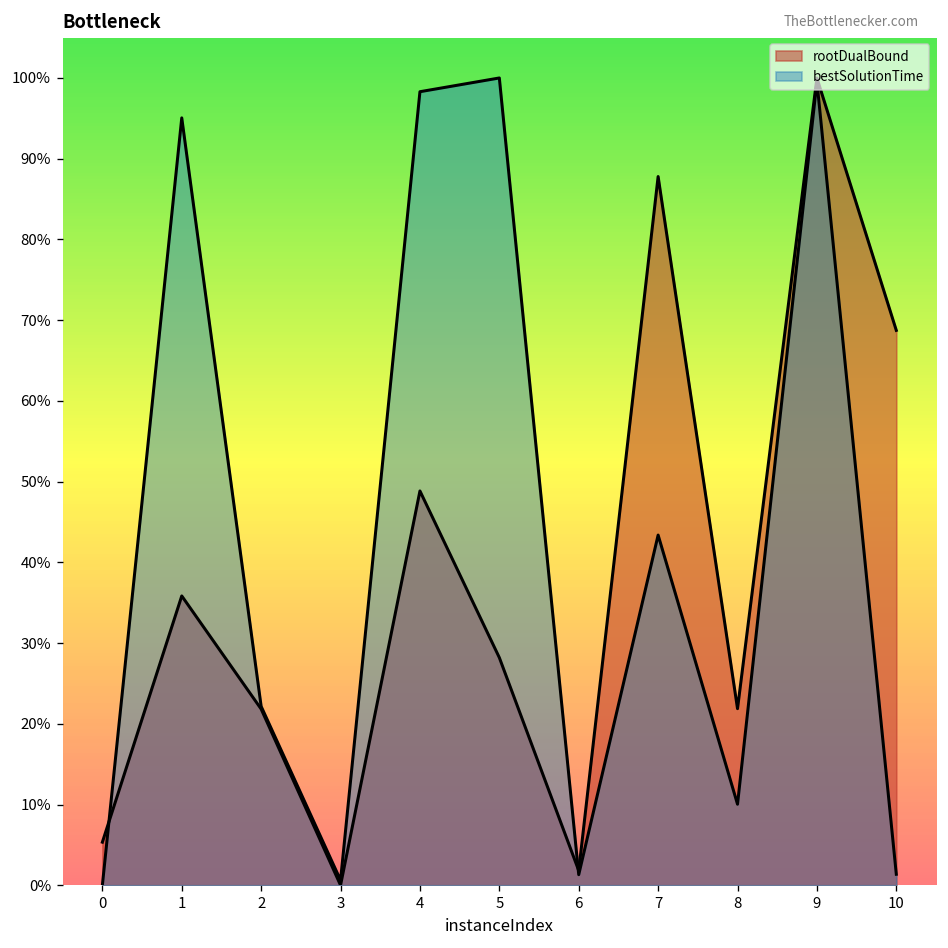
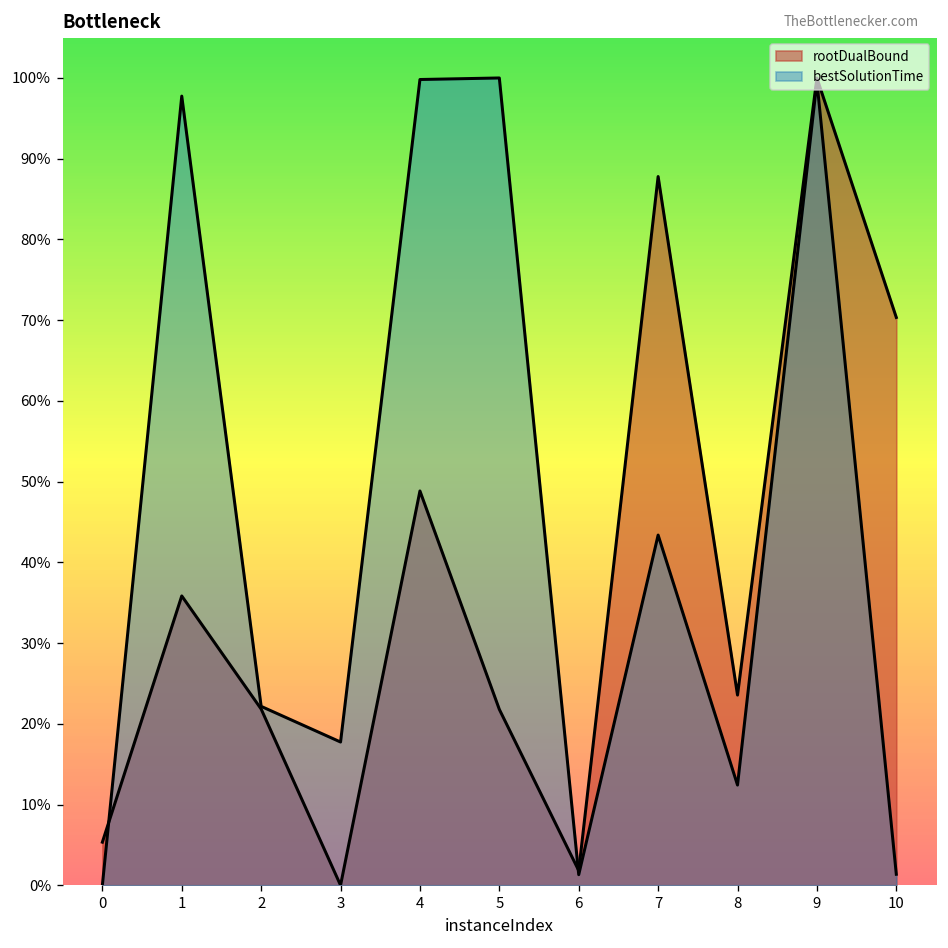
  {
    "rootDualBound": {
      "0": "5%",
      "1": "36%",
      "3": "0%",
      "4": "49%",
-     "5": "28%",
+     "5": "22%",
      "6": "2%",
      "7": "88%",
-     "8": "22%",
-     "10": "69%"
+     "8": "24%",
+     "10": "70%"
    },
    "bestSolutionTime": {
      "0": "0%",
-     "1": "95%",
-     "3": "1%",
-     "4": "98%",
+     "1": "98%",
+     "3": "18%",
+     "4": "100%",
      "5": "100%",
      "6": "1%",
      "7": "43%",
-     "8": "10%",
+     "8": "12%",
      "10": "1%"
    }
  }
